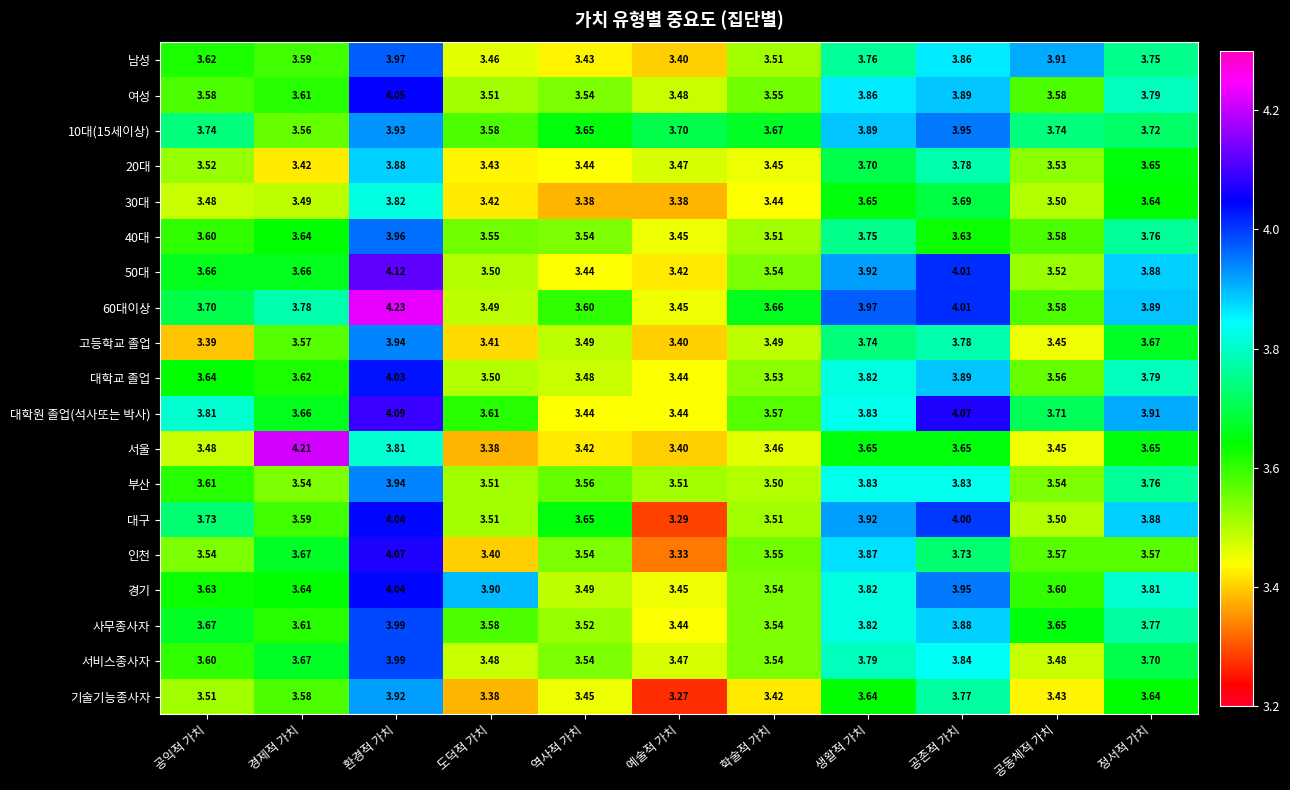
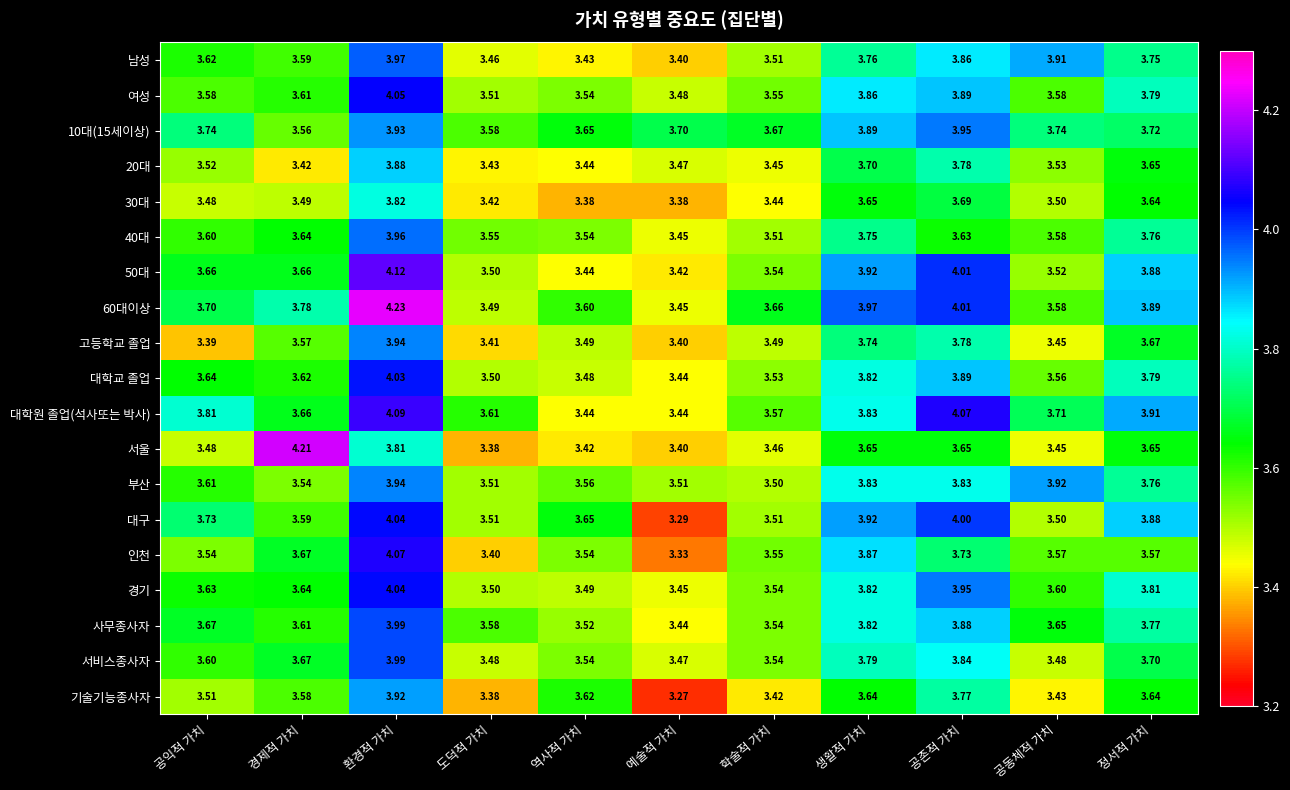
  {
    "부산": {
      "공익적 가치": 3.61,
      "경제적 가치": 3.54,
      "환경적 가치": 3.94,
      "도덕적 가치": 3.51,
      "역사적 가치": 3.56,
      "예술적 가치": 3.51,
      "학술적 가치": 3.50,
      "생활적 가치": 3.83,
      "공존적 가치": 3.83,
-     "공동체적 가치": 3.54,
+     "공동체적 가치": 3.92,
      "정서적 가치": 3.76
    },
    "경기": {
      "공익적 가치": 3.63,
      "경제적 가치": 3.64,
      "환경적 가치": 4.04,
-     "도덕적 가치": 3.90,
+     "도덕적 가치": 3.50,
      "역사적 가치": 3.49,
      "예술적 가치": 3.45,
      "학술적 가치": 3.54,
      "생활적 가치": 3.82,
      "공존적 가치": 3.95,
      "공동체적 가치": 3.60,
      "정서적 가치": 3.81
    },
    "기술기능종사자": {
      "공익적 가치": 3.51,
      "경제적 가치": 3.58,
      "환경적 가치": 3.92,
      "도덕적 가치": 3.38,
-     "역사적 가치": 3.45,
+     "역사적 가치": 3.62,
      "예술적 가치": 3.27,
      "학술적 가치": 3.42,
      "생활적 가치": 3.64,
      "공존적 가치": 3.77,
      "공동체적 가치": 3.43,
      "정서적 가치": 3.64
    }
  }
